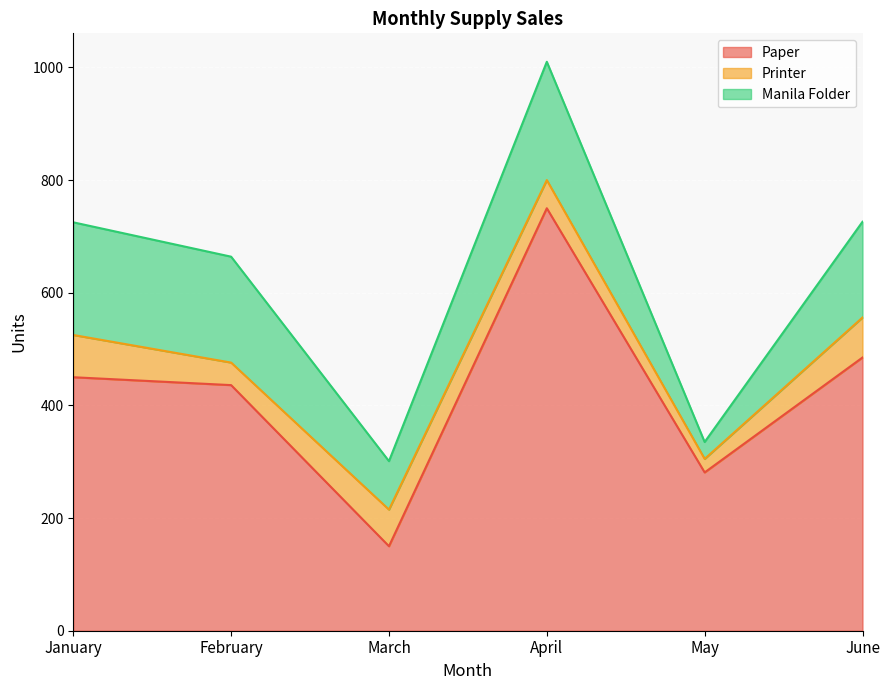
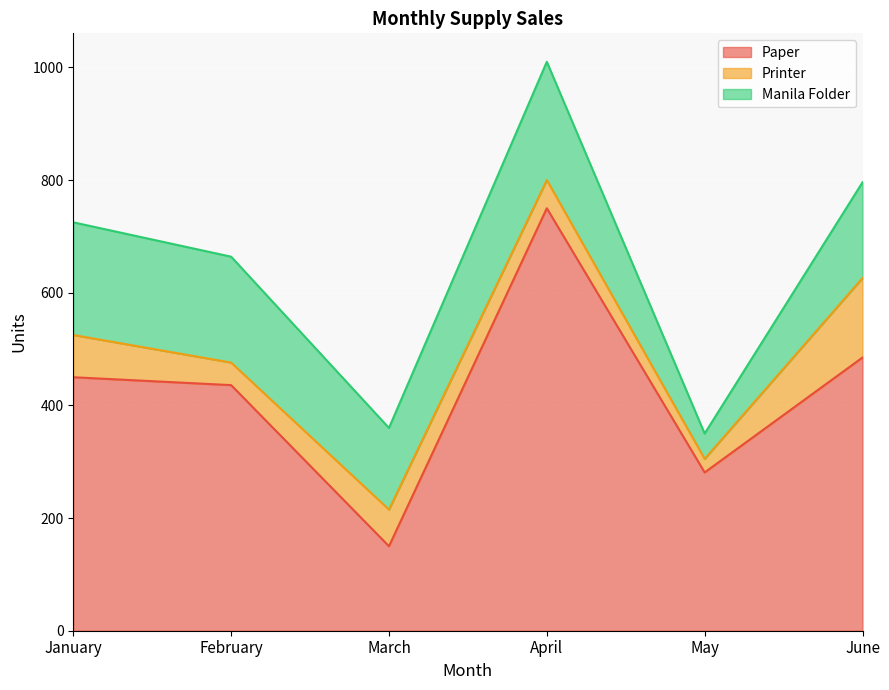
  {
    "Paper": {
      "January": 450,
      "February": 440,
      "March": 150,
      "April": 750,
      "May": 280,
      "June": 490
    },
    "Printer": {
      "January": 80,
      "February": 40,
      "March": 70,
      "April": 50,
      "May": 20,
-     "June": 70
+     "June": 140
    },
    "Manila Folder": {
      "January": 200,
      "February": 190,
-     "March": 90,
+     "March": 150,
      "April": 210,
-     "May": 30,
+     "May": 50,
      "June": 170
    }
  }
